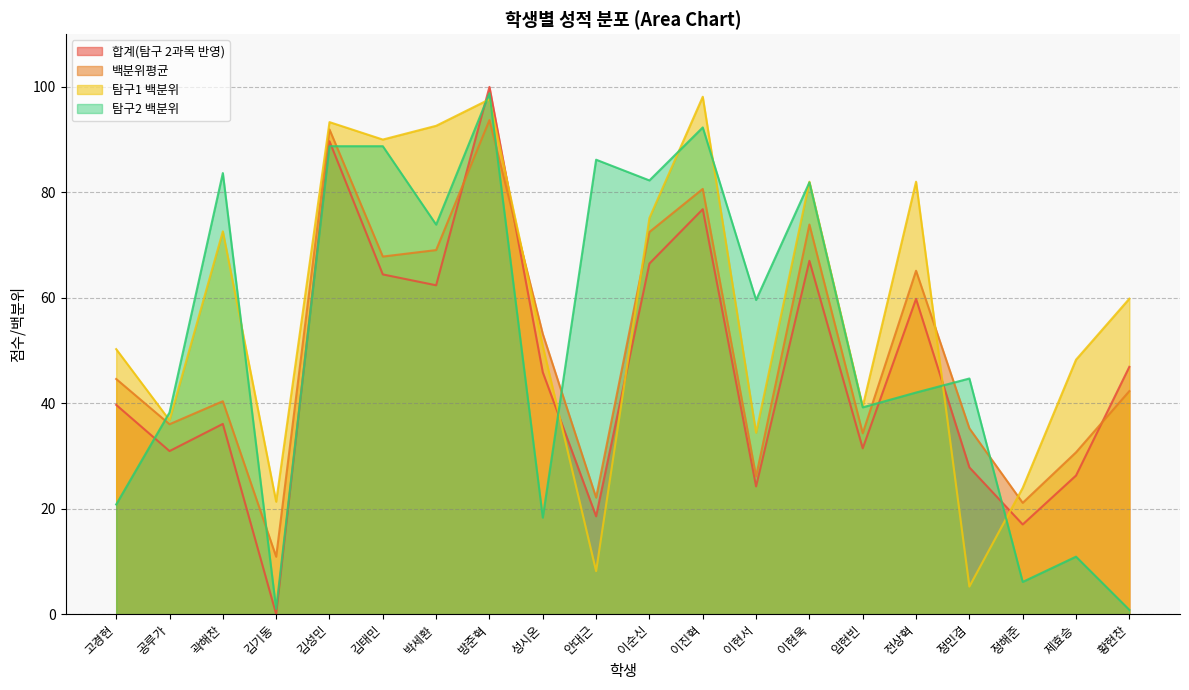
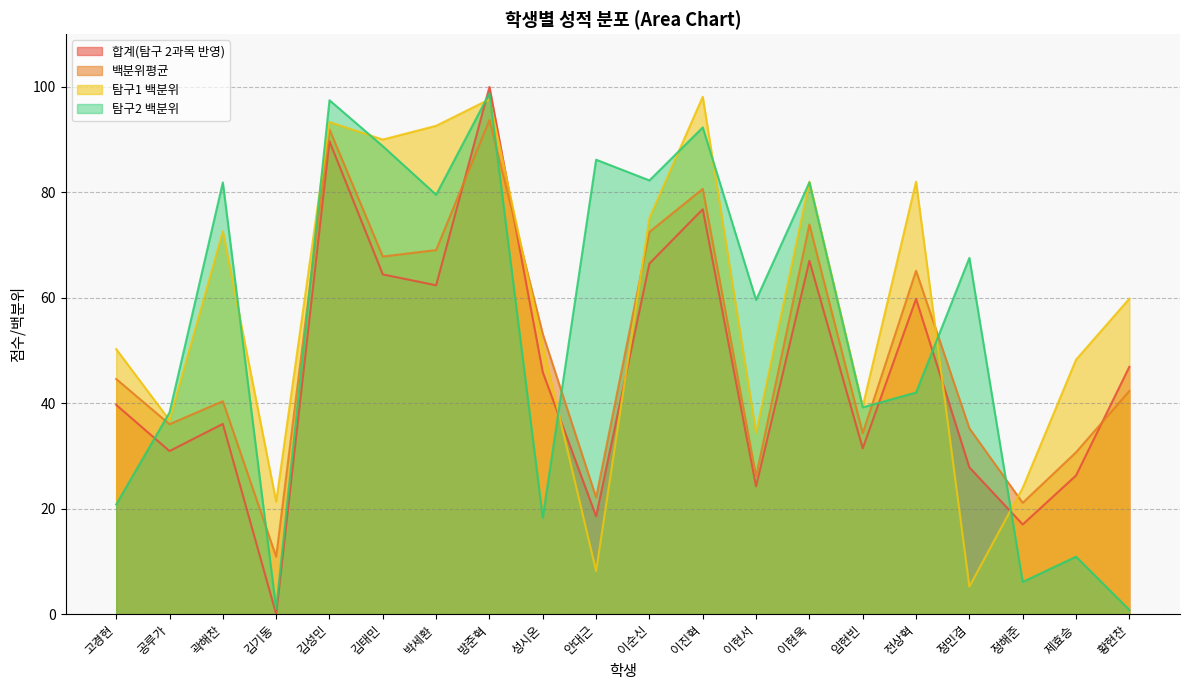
  {
    "탐구2 백분위": {
      "고경현": 21,
      "공루가": 38,
-     "곽해찬": 84,
+     "곽해찬": 82,
      "김기동": 1,
-     "김성민": 89,
+     "김성민": 97,
      "김태민": 89,
-     "박세환": 74,
+     "박세환": 80,
      "방준혁": 99,
      "성시온": 18,
      "안대근": 86,
      "이순신": 82,
      "이진혁": 92,
      "이현서": 60,
      "전상혁": 42,
-     "정민겸": 45,
+     "정민겸": 68,
      "정해준": 6,
      "제효승": 11,
      "황현찬": 1
    }
  }
